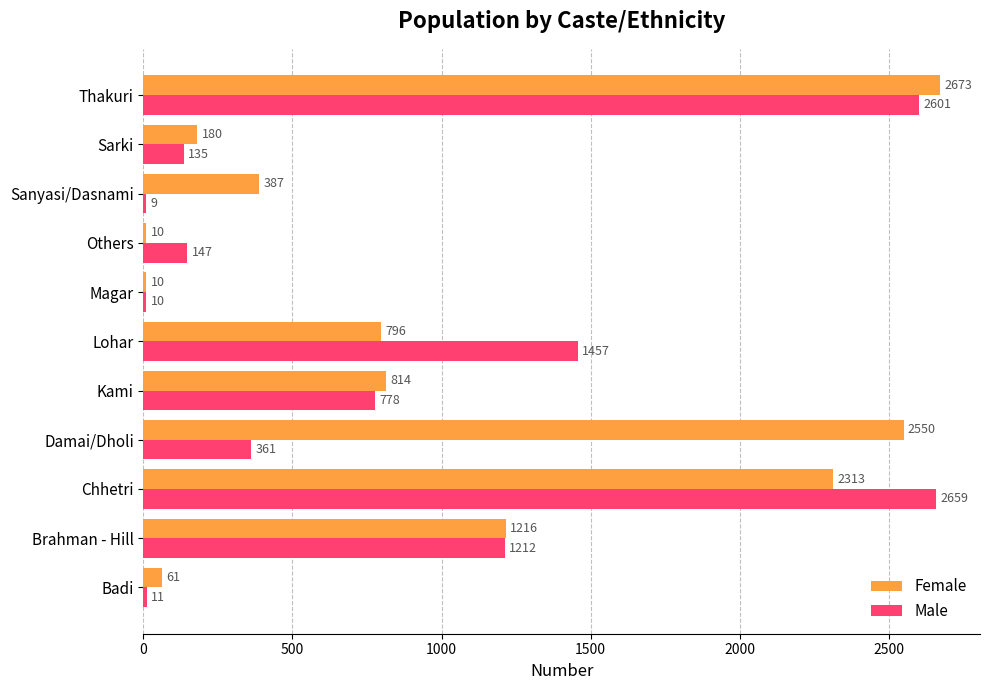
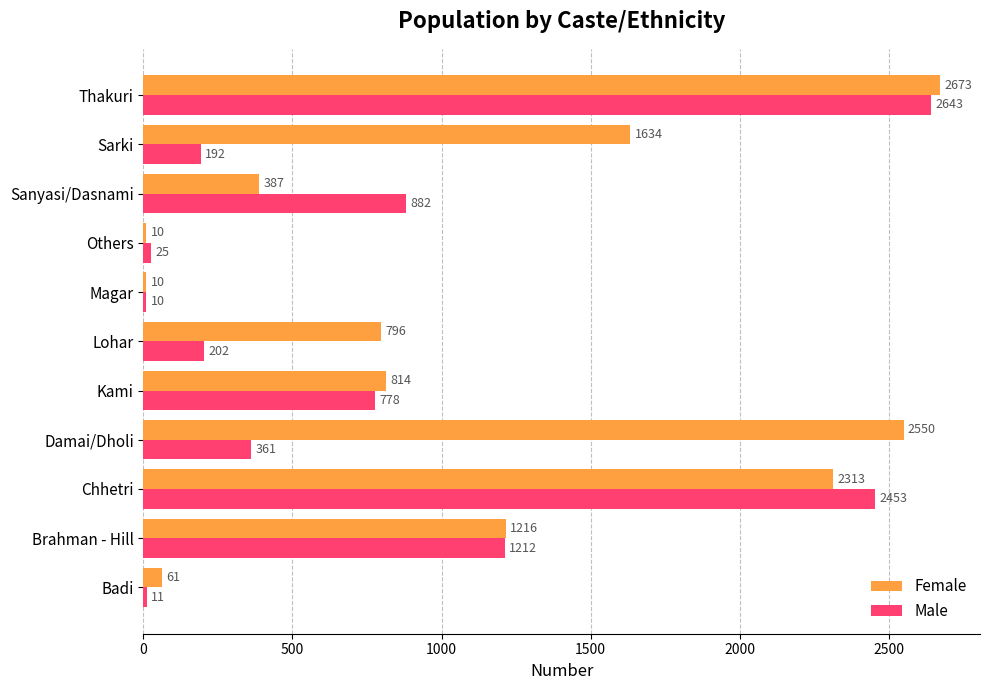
  {
    "Female": {
      "Thakuri": 2673,
-     "Sarki": 180,
+     "Sarki": 1634,
      "Sanyasi/Dasnami": 387,
      "Others": 10,
      "Magar": 10,
      "Lohar": 796,
      "Kami": 814,
      "Damai/Dholi": 2550,
      "Chhetri": 2313,
      "Brahman - Hill": 1216,
      "Badi": 61
    },
    "Male": {
-     "Thakuri": 2601,
-     "Sarki": 135,
-     "Sanyasi/Dasnami": 9,
-     "Others": 147,
+     "Thakuri": 2643,
+     "Sarki": 192,
+     "Sanyasi/Dasnami": 882,
+     "Others": 25,
      "Magar": 10,
-     "Lohar": 1457,
+     "Lohar": 202,
      "Kami": 778,
      "Damai/Dholi": 361,
-     "Chhetri": 2659,
+     "Chhetri": 2453,
      "Brahman - Hill": 1212,
      "Badi": 11
    }
  }
